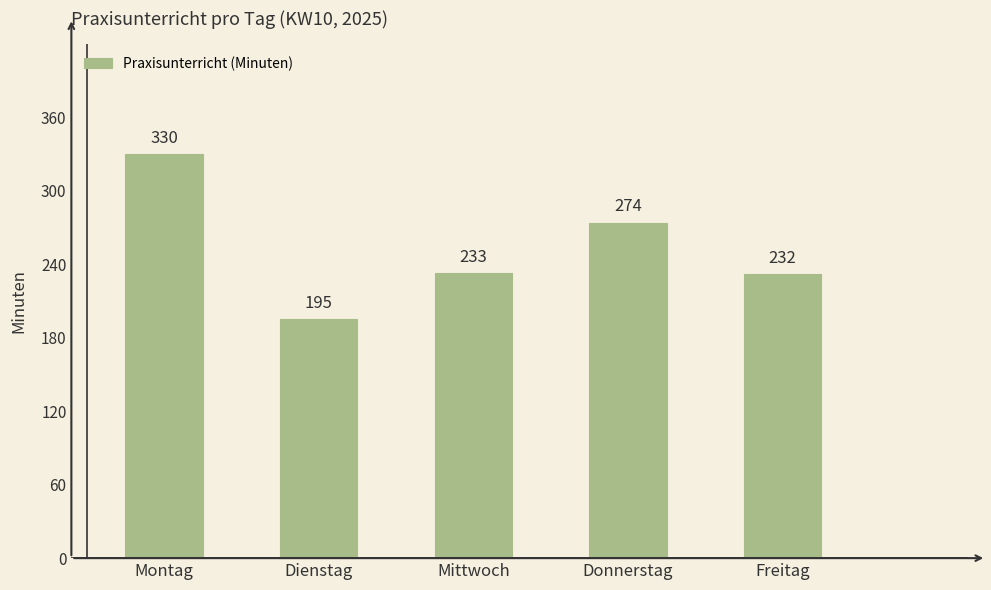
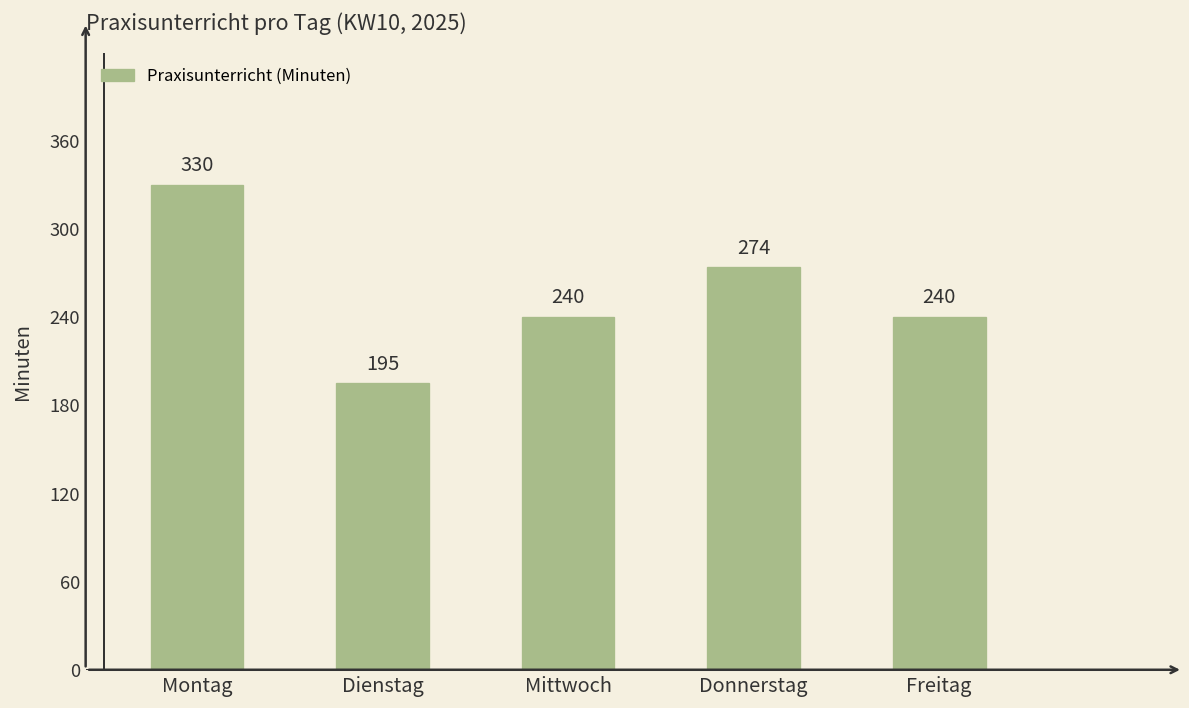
  {
    "Montag": 330,
    "Dienstag": 195,
-   "Mittwoch": 233,
+   "Mittwoch": 240,
    "Donnerstag": 274,
-   "Freitag": 232
+   "Freitag": 240
  }
